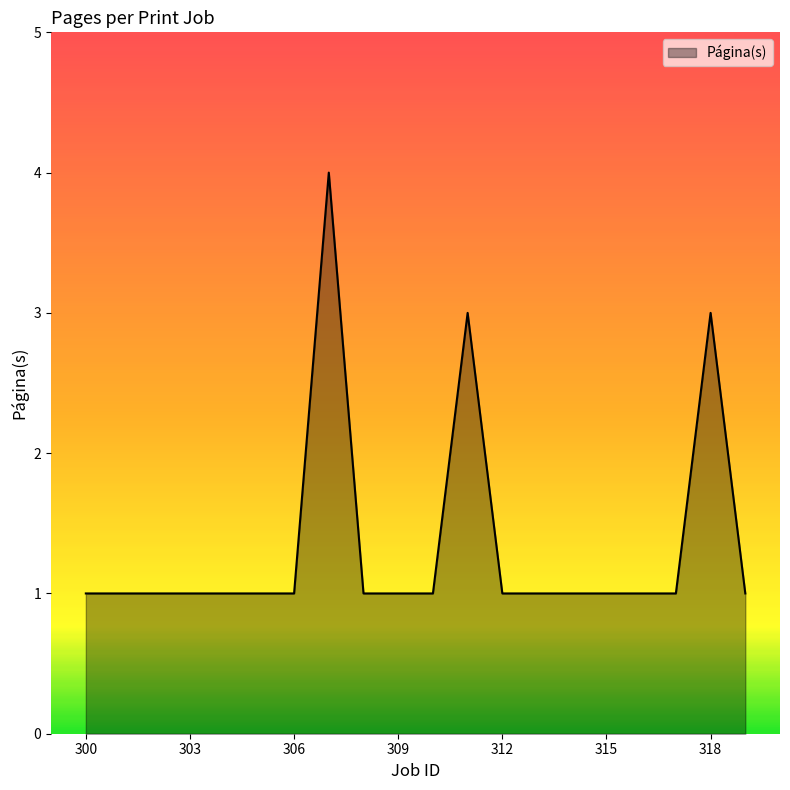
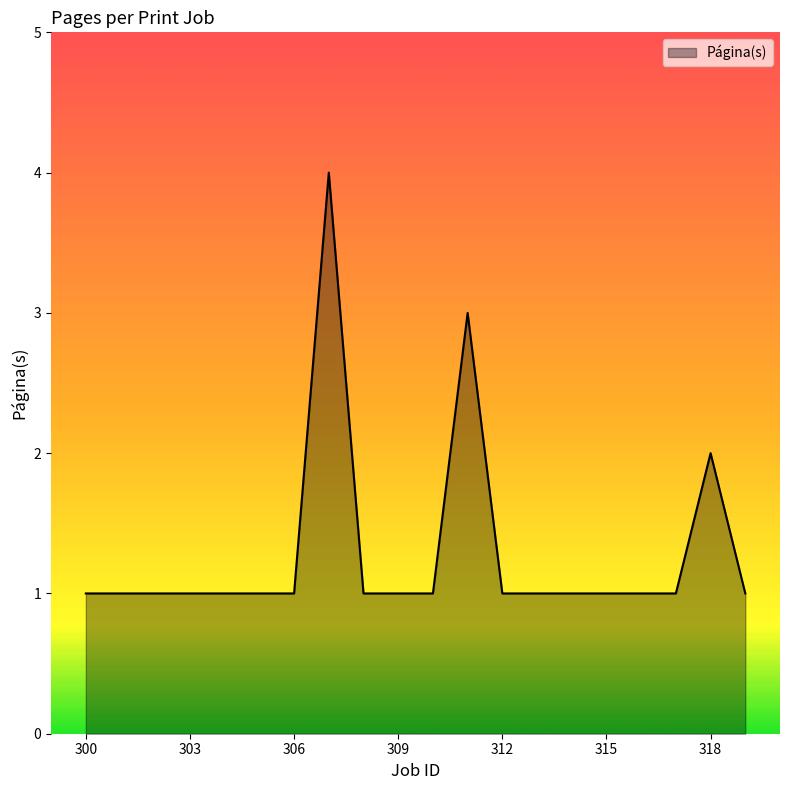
  {
    "300": 1,
    "303": 1,
    "306": 1,
    "309": 1,
    "312": 1,
    "315": 1,
-   "318": 3
+   "318": 2
  }
